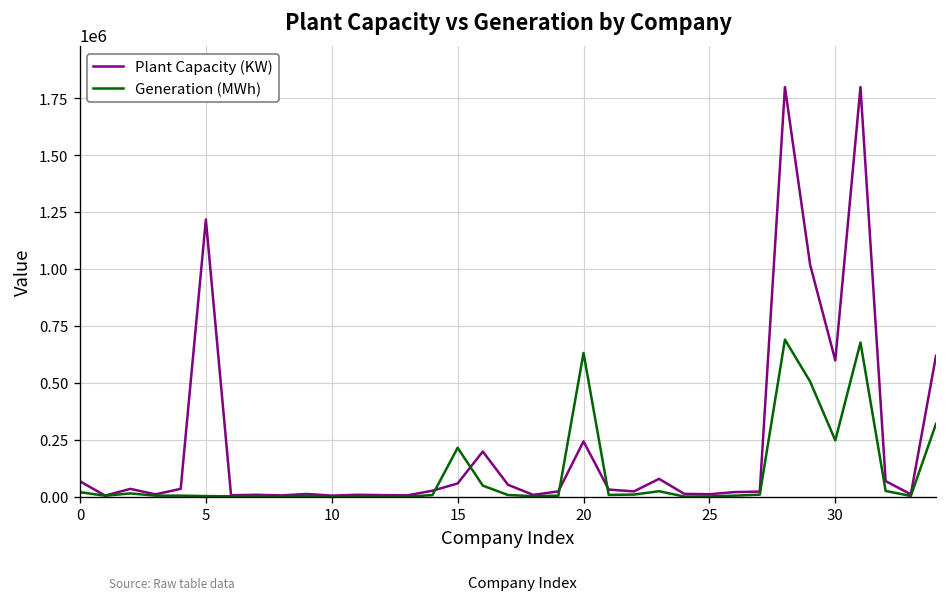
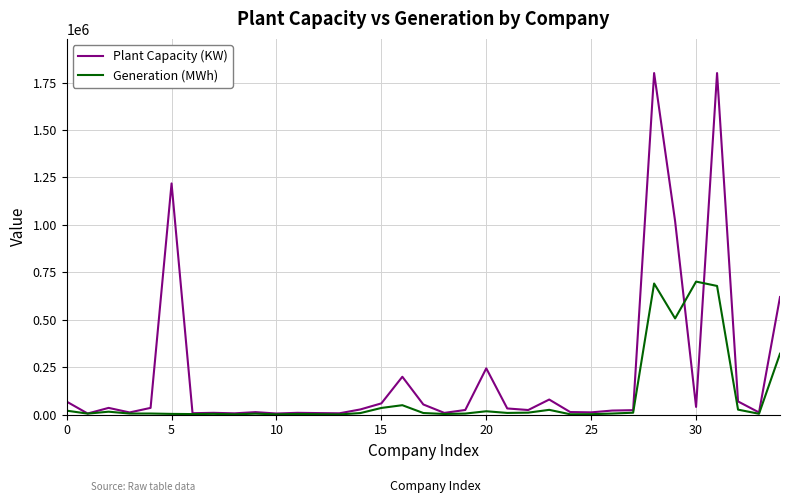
  {
    "Plant Capacity (KW)": {
      "0": 70000,
      "5": 1220000,
      "15": 60000,
      "20": 240000,
-     "30": 600000
+     "30": 40000
    },
    "Generation (MWh)": {
      "0": 20000,
      "5": 0,
-     "15": 220000,
-     "20": 630000,
-     "30": 250000
+     "15": 40000,
+     "20": 20000,
+     "30": 700000
    }
  }
